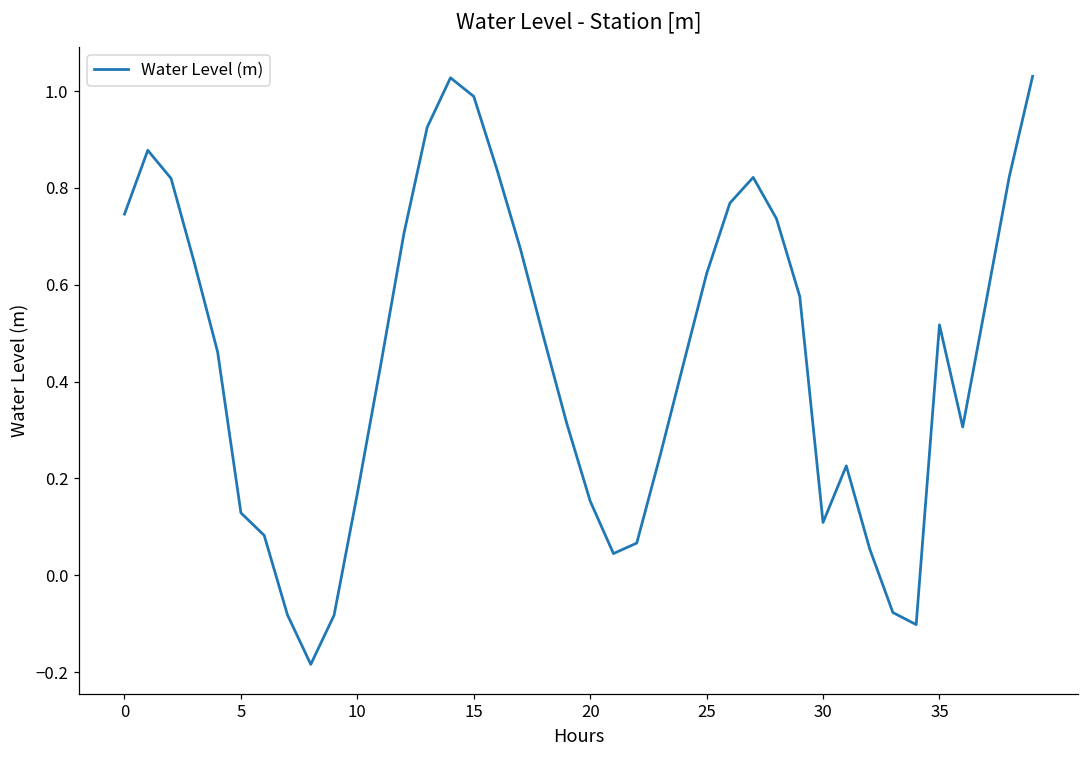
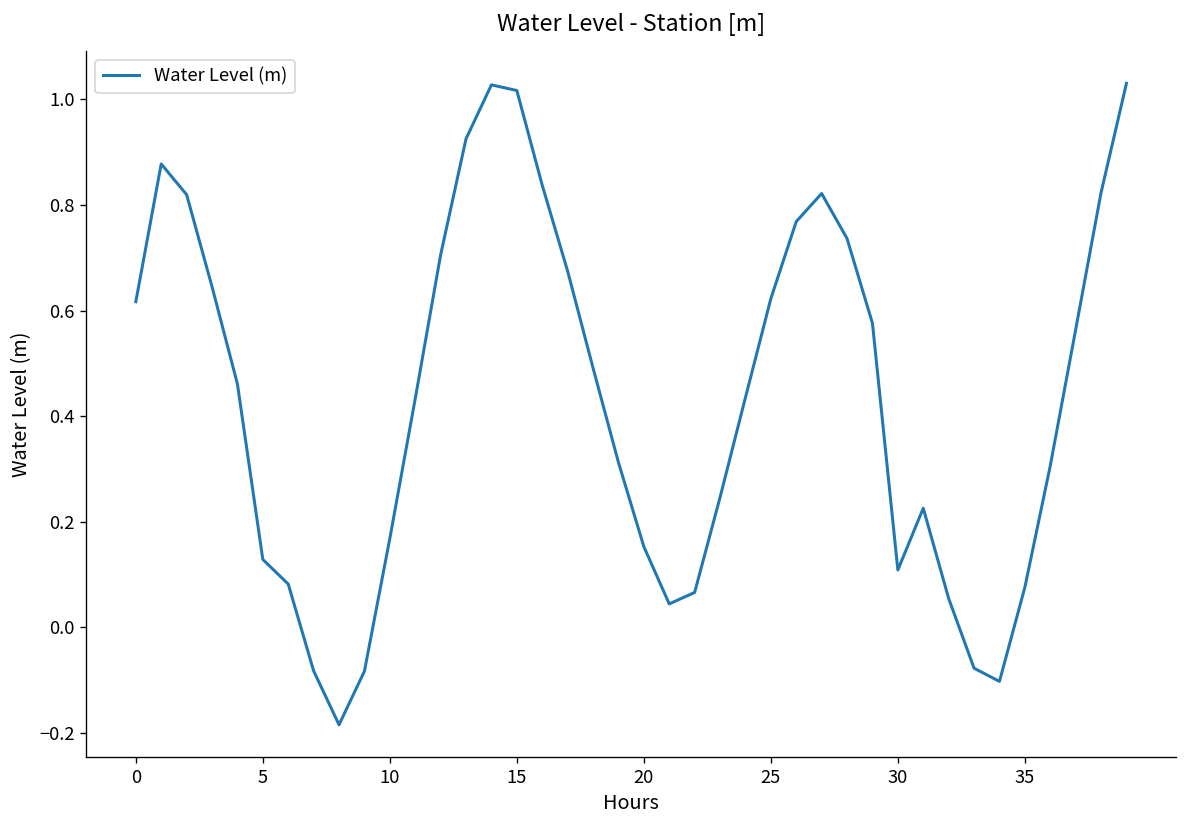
  {
-   "0": 0.75,
+   "0": 0.62,
    "5": 0.13,
    "10": 0.17,
-   "15": 0.99,
+   "15": 1.02,
    "20": 0.15,
    "25": 0.62,
    "30": 0.11,
-   "35": 0.52
+   "35": 0.08
  }
